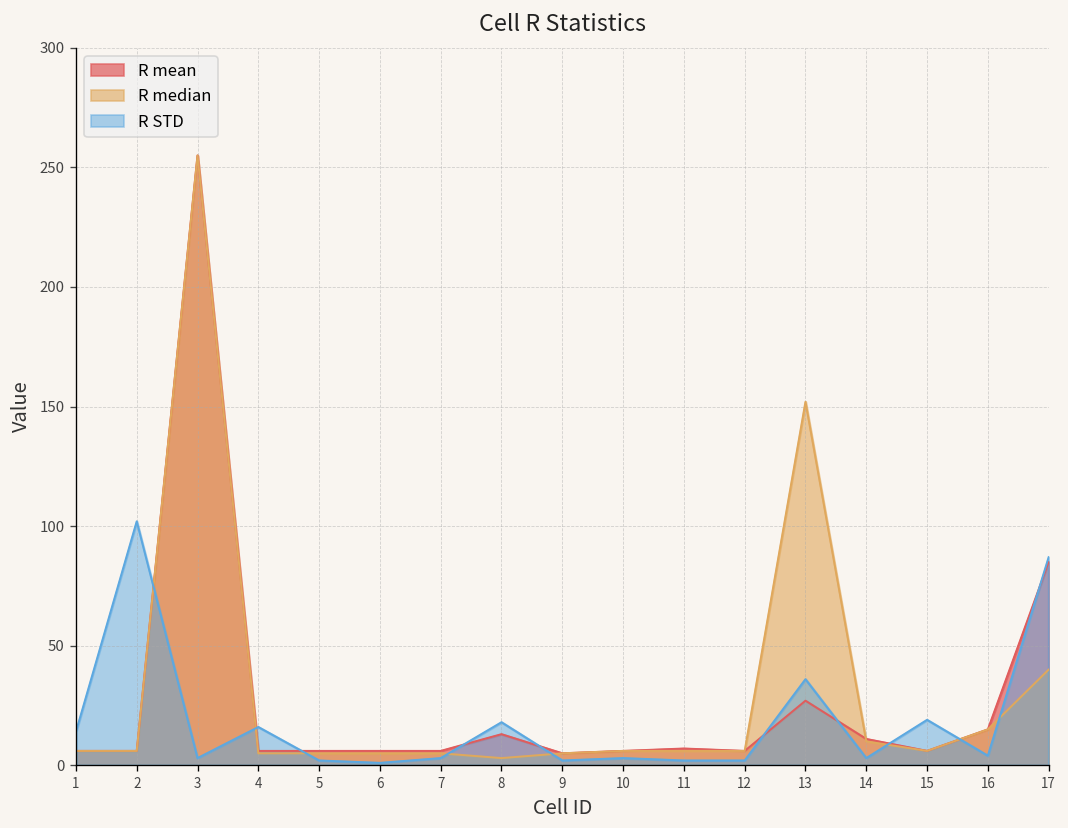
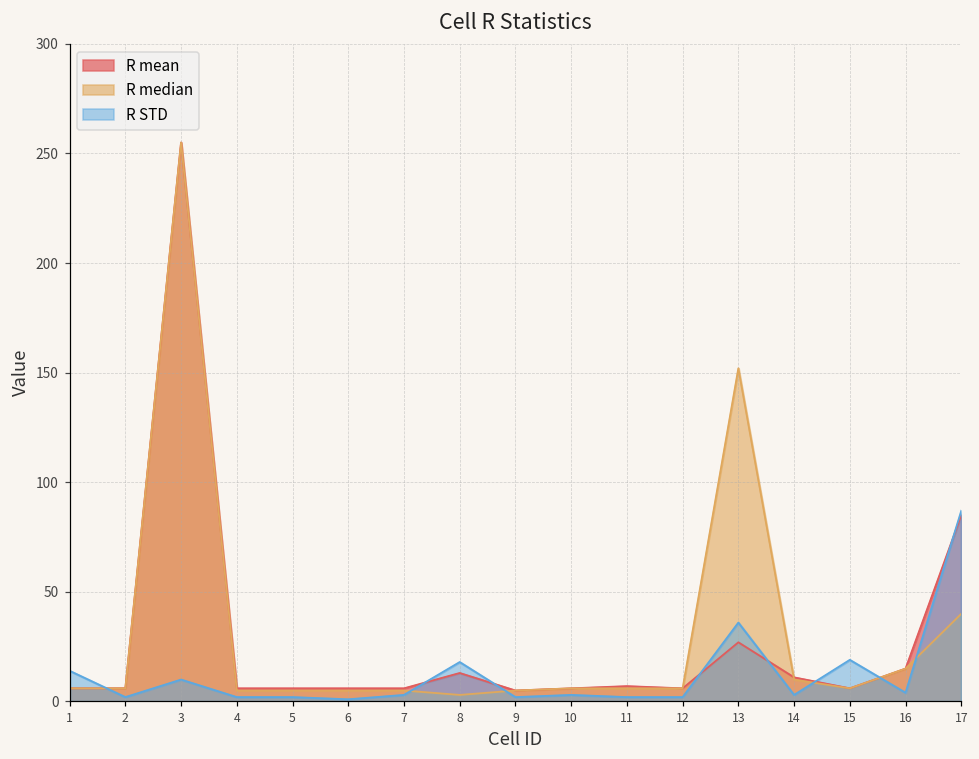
  {
    "R mean": {
      "8": 13,
      "13": 27,
      "17": 85
    },
    "R median": {
      "8": 3,
      "13": 152,
      "17": 40
    },
    "R STD": {
      "1": 14,
-     "2": 102,
-     "3": 3,
-     "4": 16,
+     "2": 2,
+     "3": 10,
+     "4": 2,
      "5": 2,
      "6": 1,
      "7": 3,
      "8": 18,
      "9": 2,
      "10": 3,
      "11": 2,
      "12": 2,
      "13": 36,
      "14": 3,
      "15": 19,
      "16": 4,
      "17": 87
    }
  }
